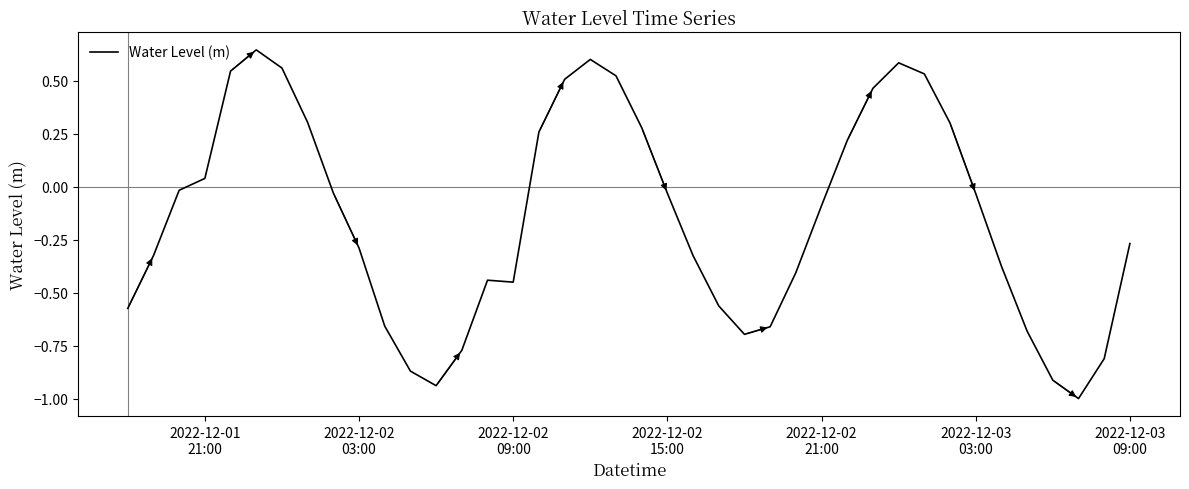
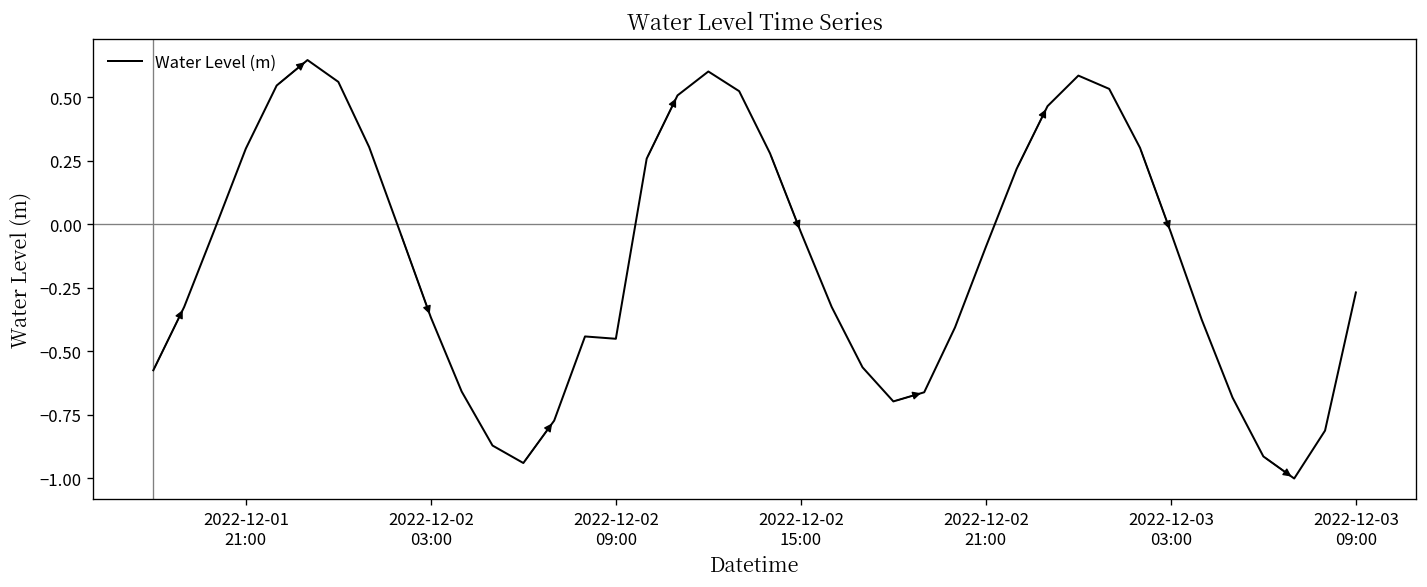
  {
-   "2022-12-01 21:00": 0.04,
-   "2022-12-02 03:00": -0.29,
+   "2022-12-01 21:00": 0.30,
+   "2022-12-02 03:00": -0.37,
    "2022-12-02 09:00": -0.45,
    "2022-12-02 15:00": -0.03,
    "2022-12-02 21:00": -0.09,
    "2022-12-03 03:00": -0.03,
    "2022-12-03 09:00": -0.27
  }
